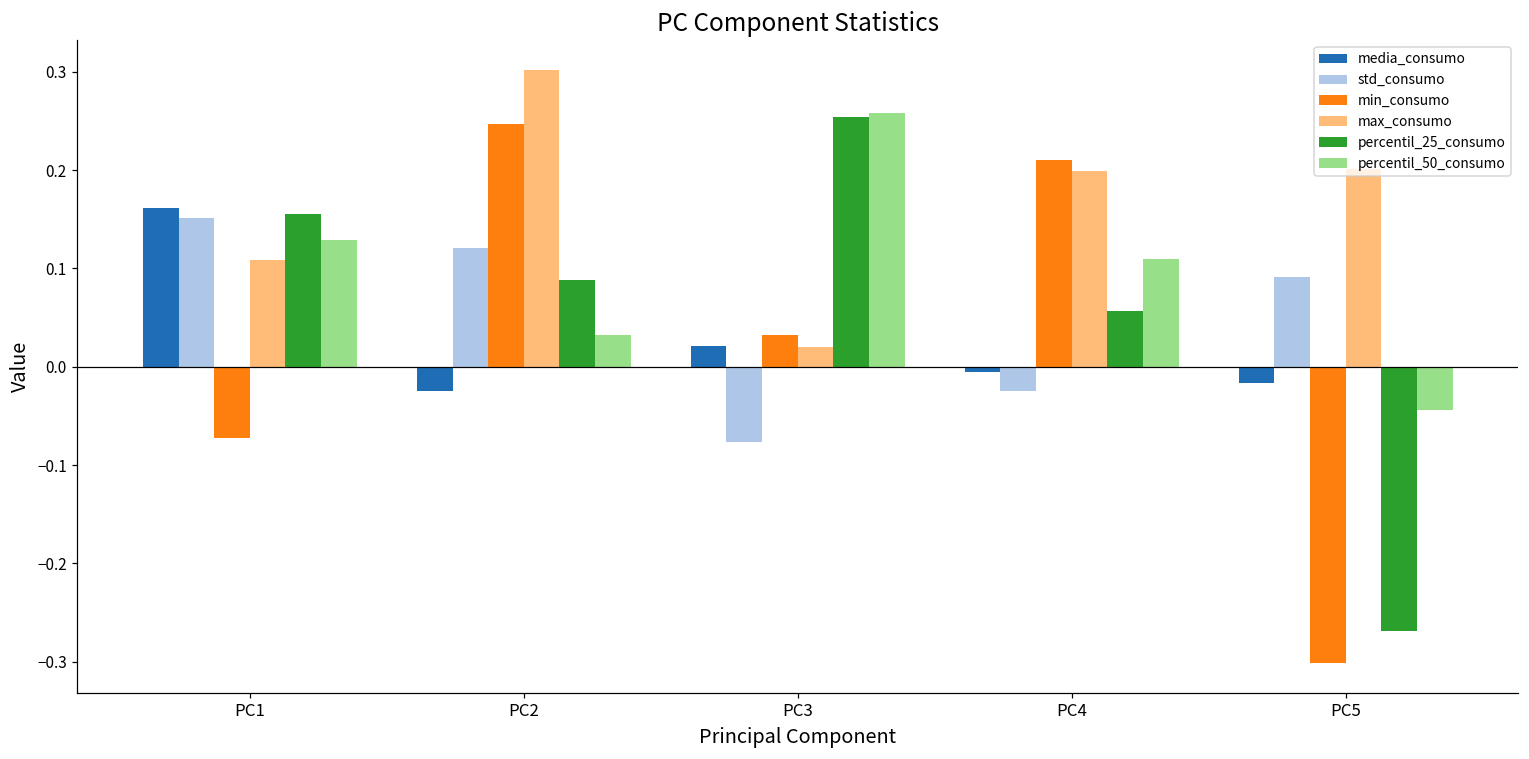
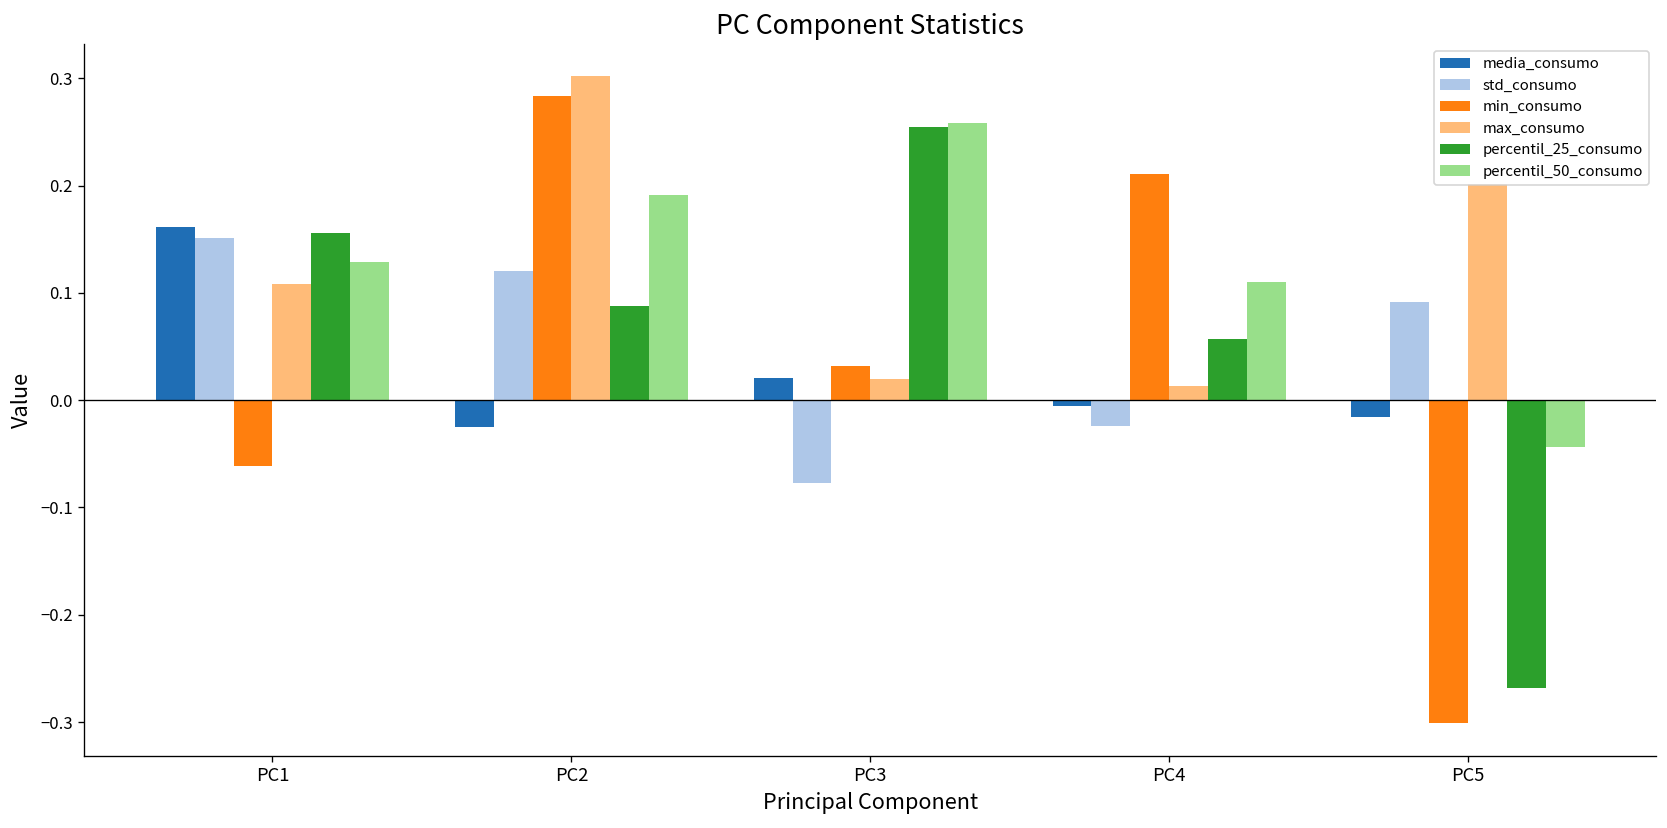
  {
    "media_consumo": {
      "PC1": 0.16,
      "PC2": -0.03,
      "PC3": 0.02,
      "PC4": -0.01,
      "PC5": -0.02
    },
    "std_consumo": {
      "PC1": 0.15,
      "PC2": 0.12,
      "PC3": -0.08,
      "PC4": -0.02,
      "PC5": 0.09
    },
    "min_consumo": {
-     "PC1": -0.07,
-     "PC2": 0.25,
+     "PC1": -0.06,
+     "PC2": 0.28,
      "PC3": 0.03,
      "PC4": 0.21,
      "PC5": -0.30
    },
    "max_consumo": {
      "PC1": 0.11,
      "PC2": 0.30,
      "PC3": 0.02,
-     "PC4": 0.20
+     "PC4": 0.01
    },
    "percentil_25_consumo": {
      "PC1": 0.16,
      "PC2": 0.09,
      "PC3": 0.25,
      "PC4": 0.06,
      "PC5": -0.27
    },
    "percentil_50_consumo": {
      "PC1": 0.13,
-     "PC2": 0.03,
+     "PC2": 0.19,
      "PC3": 0.26,
      "PC4": 0.11,
      "PC5": -0.04
    }
  }
